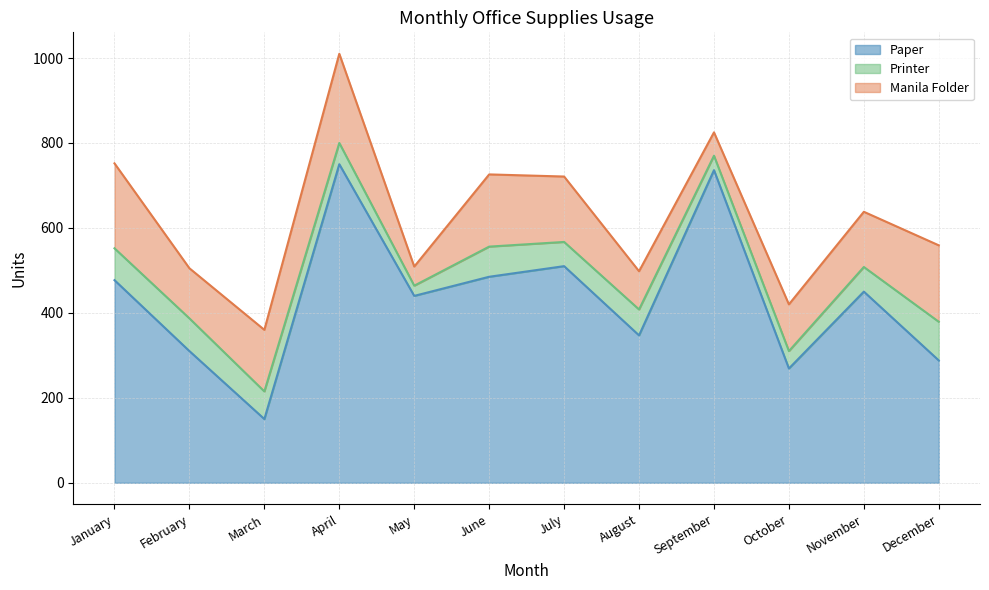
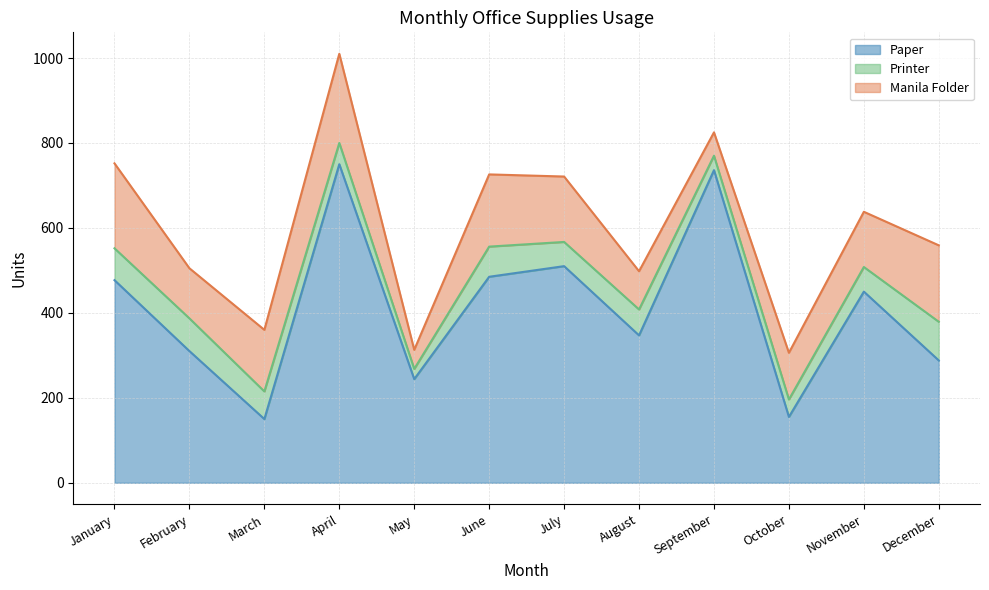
  {
    "Paper": {
      "January": 480,
      "February": 310,
      "March": 150,
      "April": 750,
-     "May": 440,
+     "May": 240,
      "June": 490,
      "July": 510,
      "August": 350,
      "September": 740,
-     "October": 270,
+     "October": 160,
      "November": 450,
      "December": 290
    },
    "Printer": {
      "January": 80,
      "February": 80,
      "March": 70,
      "April": 50,
      "May": 20,
      "June": 70,
      "July": 60,
      "August": 60,
      "September": 30,
      "October": 40,
      "November": 60,
      "December": 90
    },
    "Manila Folder": {
      "January": 200,
      "February": 120,
      "March": 150,
      "April": 210,
      "May": 50,
      "June": 170,
      "July": 150,
      "August": 90,
      "September": 60,
      "October": 110,
      "November": 130,
      "December": 180
    }
  }
